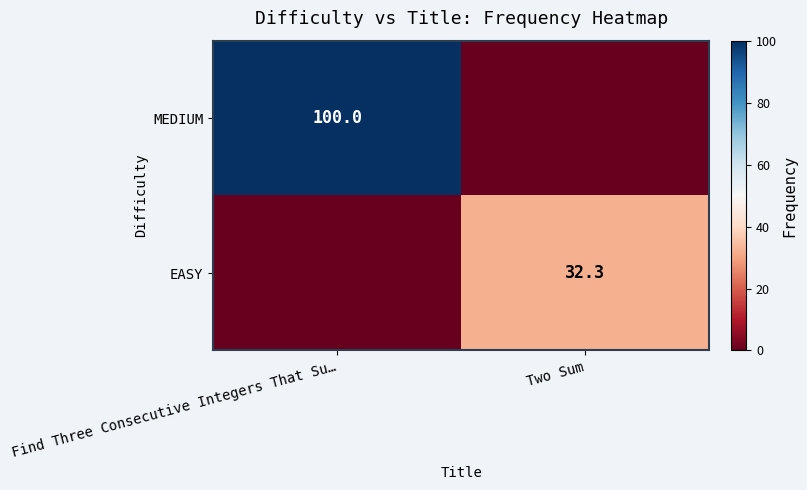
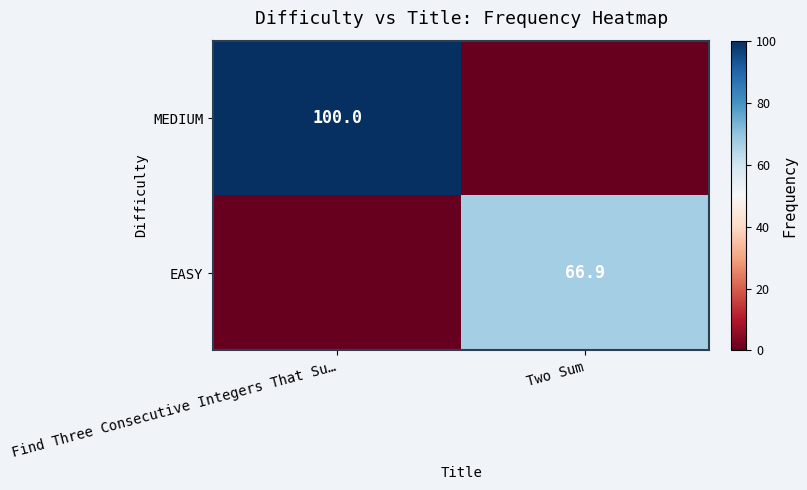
  {
    "MEDIUM": {
      "Find Three Consecutive Integers That Su…": 100.0
    },
    "EASY": {
-     "Two Sum": 32.3
+     "Two Sum": 66.9
    }
  }
